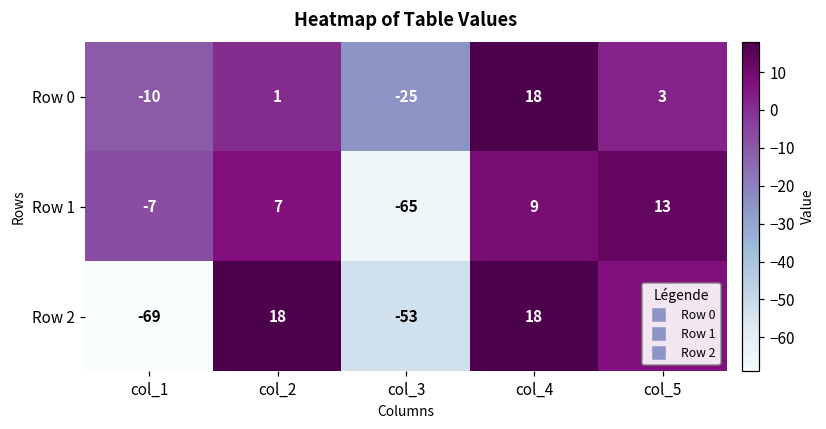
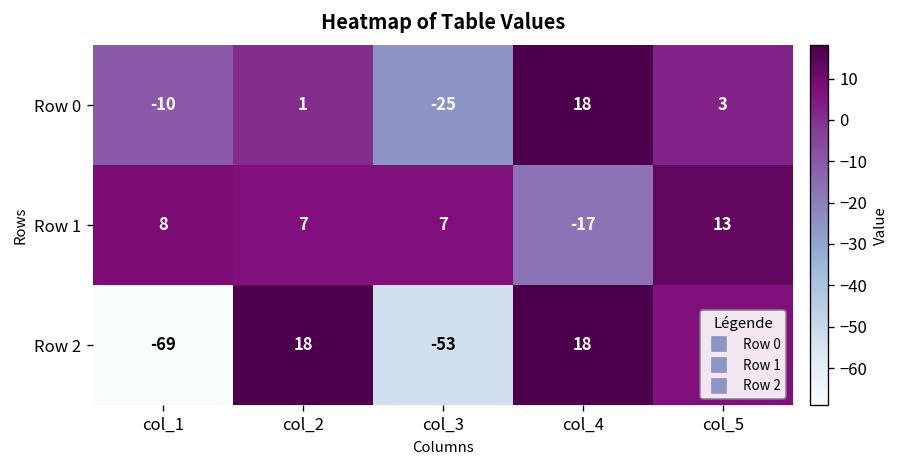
  {
    "Row 0": {
      "col_1": -10,
      "col_2": 1,
      "col_3": -25,
      "col_4": 18,
      "col_5": 3
    },
    "Row 1": {
-     "col_1": -7,
+     "col_1": 8,
      "col_2": 7,
-     "col_3": -65,
-     "col_4": 9,
+     "col_3": 7,
+     "col_4": -17,
      "col_5": 13
    },
    "Row 2": {
      "col_1": -69,
      "col_2": 18,
      "col_3": -53,
      "col_4": 18
    }
  }
